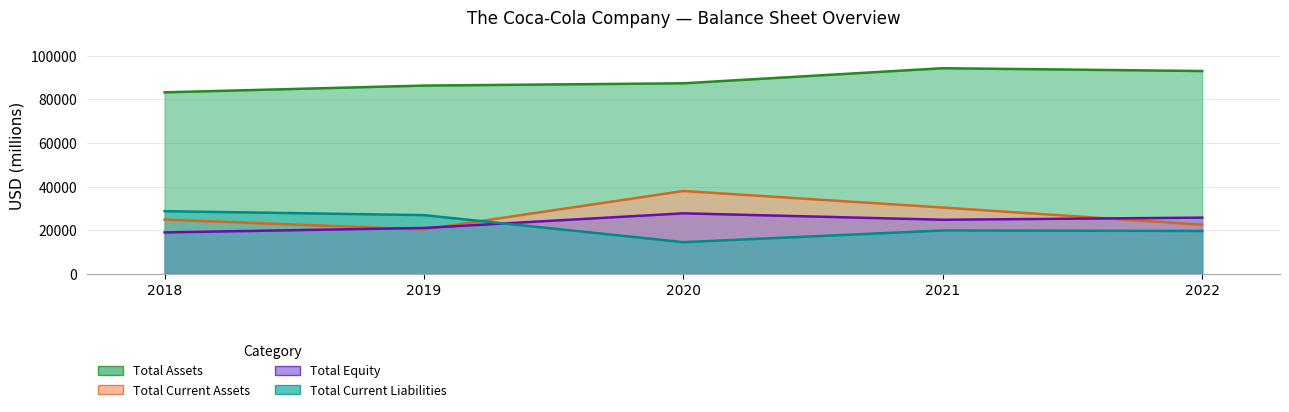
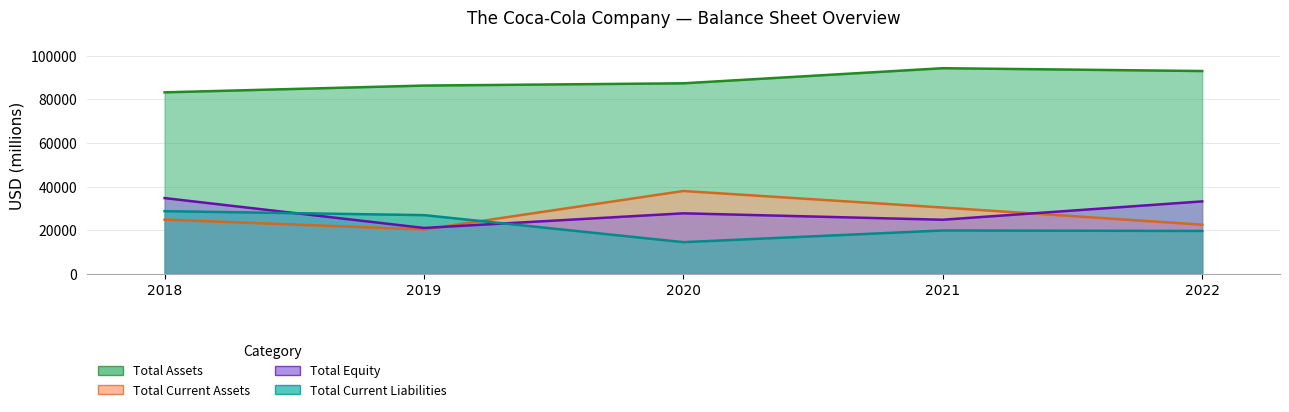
  {
    "Total Current Assets": {
      "2018": 25000,
      "2020": 38000,
      "2021": 30000,
      "2022": 23000
    },
    "Total Equity": {
-     "2018": 19000,
+     "2018": 35000,
      "2020": 28000,
      "2021": 25000,
-     "2022": 26000
+     "2022": 33000
    }
  }
